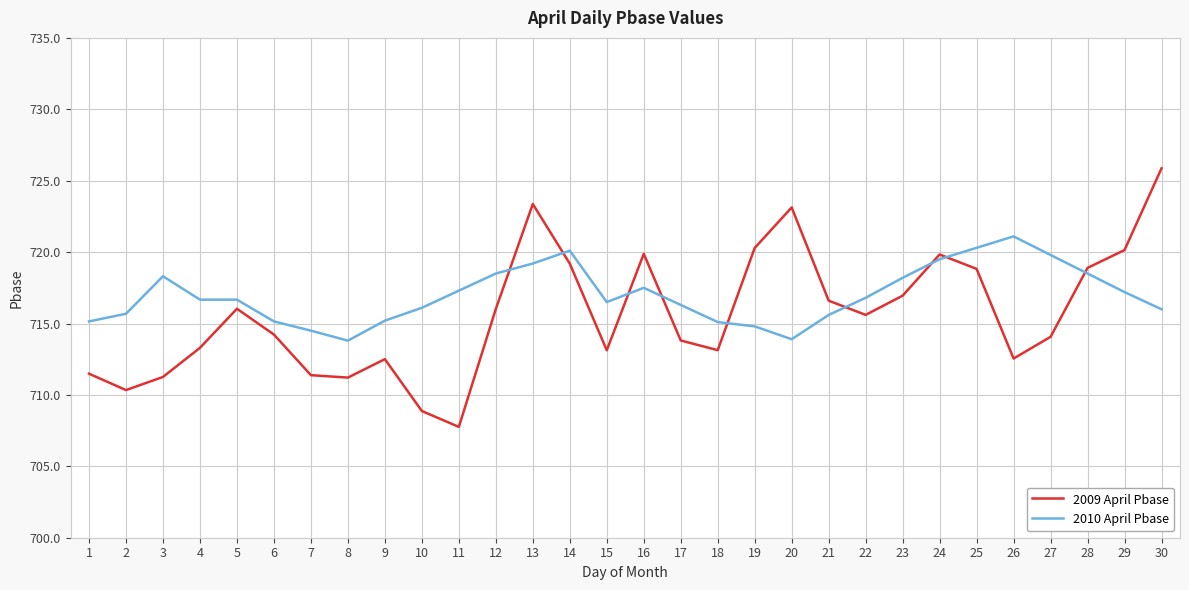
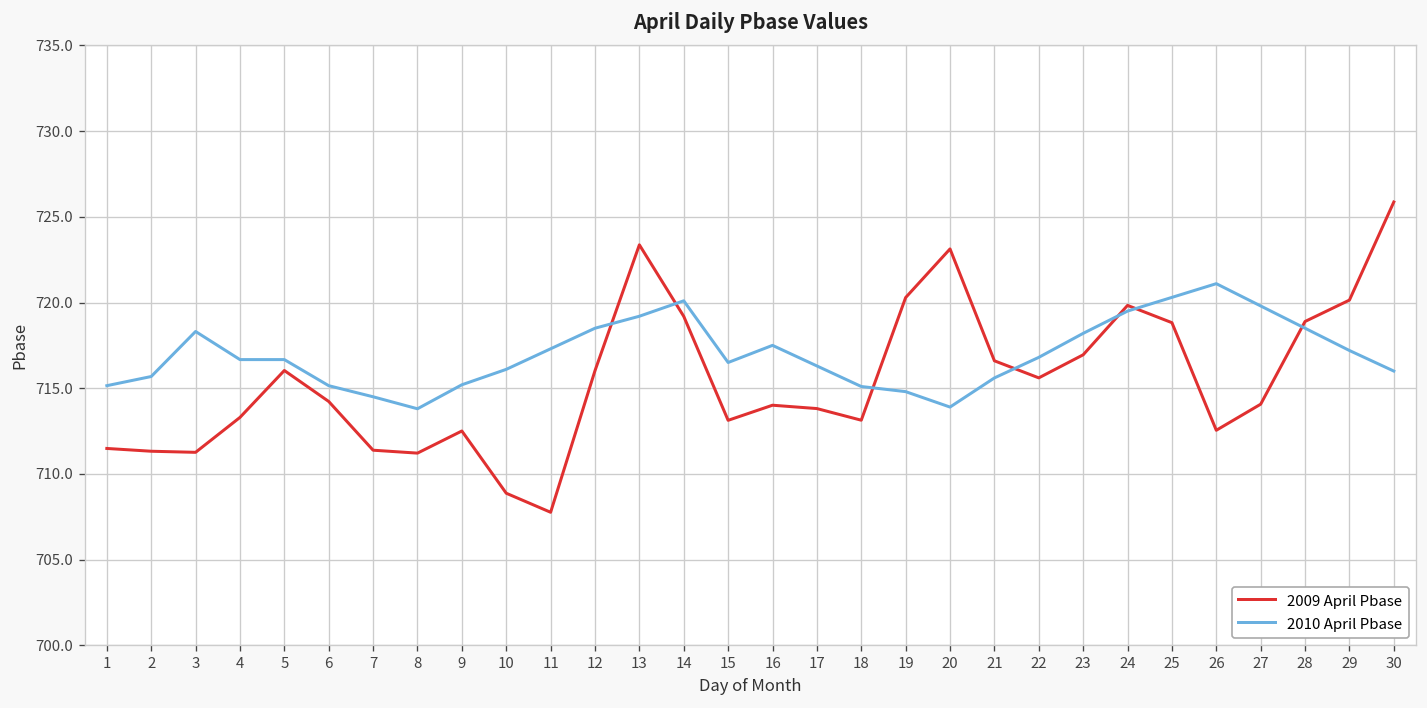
  {
    "2009 April Pbase": {
      "1": 711.5,
-     "2": 710.3,
+     "2": 711.3,
      "3": 711.3,
      "4": 713.3,
      "5": 716.0,
      "6": 714.2,
      "7": 711.4,
      "8": 711.2,
      "9": 712.5,
      "10": 708.9,
      "11": 707.8,
      "12": 716.0,
      "13": 723.4,
      "14": 719.2,
      "15": 713.1,
-     "16": 719.9,
+     "16": 714.0,
      "17": 713.8,
      "18": 713.1,
      "19": 720.3,
      "20": 723.1,
      "21": 716.6,
      "22": 715.6,
      "23": 716.9,
      "24": 719.8,
      "25": 718.8,
      "26": 712.5,
      "27": 714.1,
      "28": 718.9,
      "29": 720.1,
      "30": 725.9
    },
    "2010 April Pbase": {
      "1": 715.1,
      "2": 715.7,
      "3": 718.3,
      "4": 716.7,
      "5": 716.7,
      "6": 715.1,
      "7": 714.5,
      "8": 713.8,
      "9": 715.2,
      "10": 716.1,
      "11": 717.3,
      "12": 718.5,
      "13": 719.2,
      "14": 720.1,
      "15": 716.5,
      "16": 717.5,
      "17": 716.3,
      "18": 715.1,
      "19": 714.8,
      "20": 713.9,
      "21": 715.6,
      "22": 716.8,
      "23": 718.2,
      "24": 719.5,
      "25": 720.3,
      "26": 721.1,
      "27": 719.8,
      "28": 718.5,
      "29": 717.2,
      "30": 716.0
    }
  }
